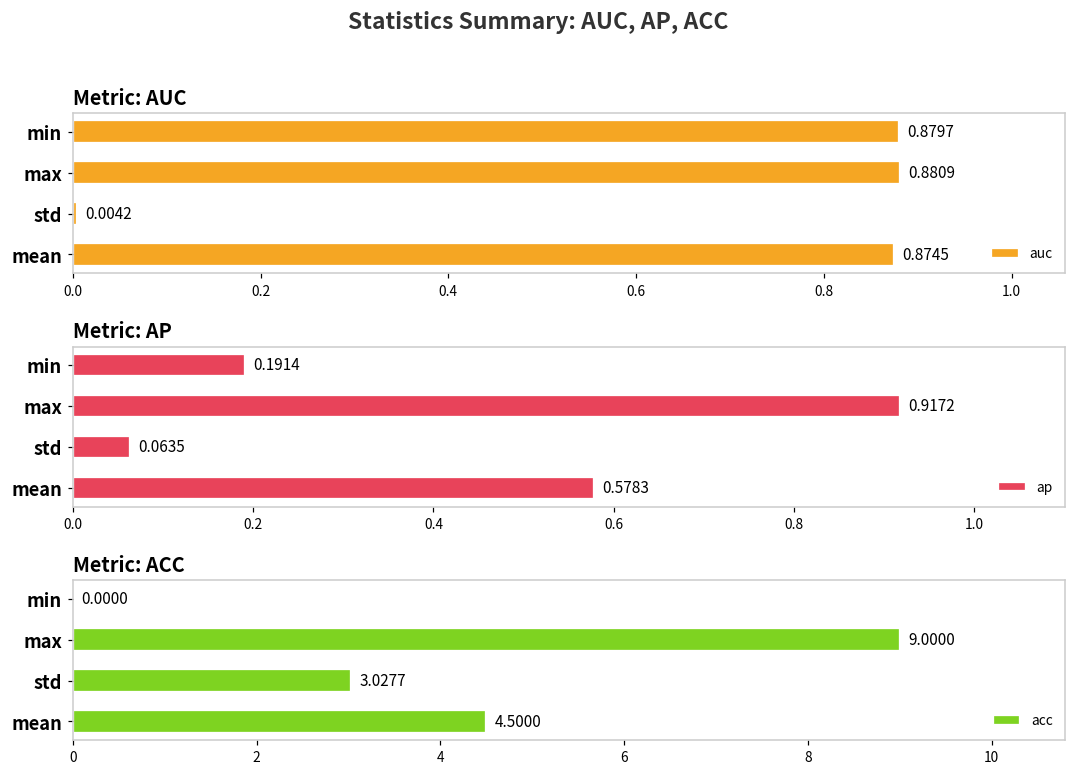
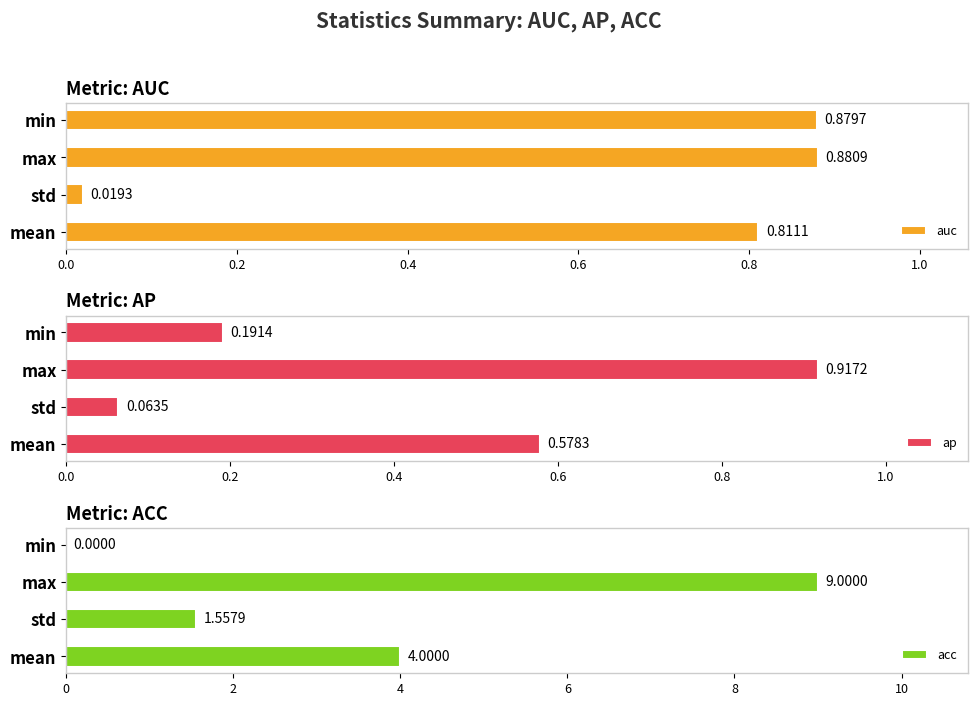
  {
    "Metric: AUC": {
      "min": 0.8797,
      "max": 0.8809,
-     "std": 0.0042,
-     "mean": 0.8745
+     "std": 0.0193,
+     "mean": 0.8111
    },
    "Metric: AP": {
      "min": 0.1914,
      "max": 0.9172,
      "std": 0.0635,
      "mean": 0.5783
    },
    "Metric: ACC": {
      "min": 0.0000,
      "max": 9.0000,
-     "std": 3.0277,
-     "mean": 4.5000
+     "std": 1.5579,
+     "mean": 4.0000
    }
  }
